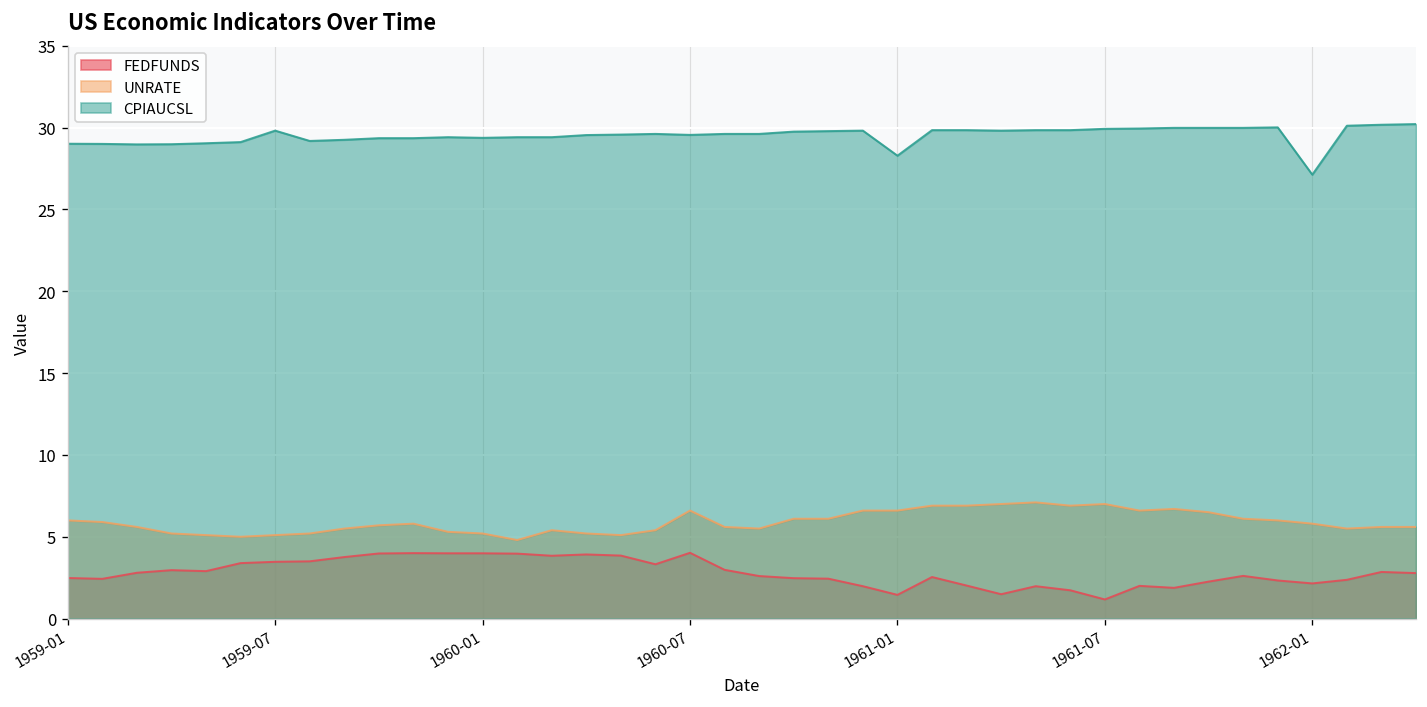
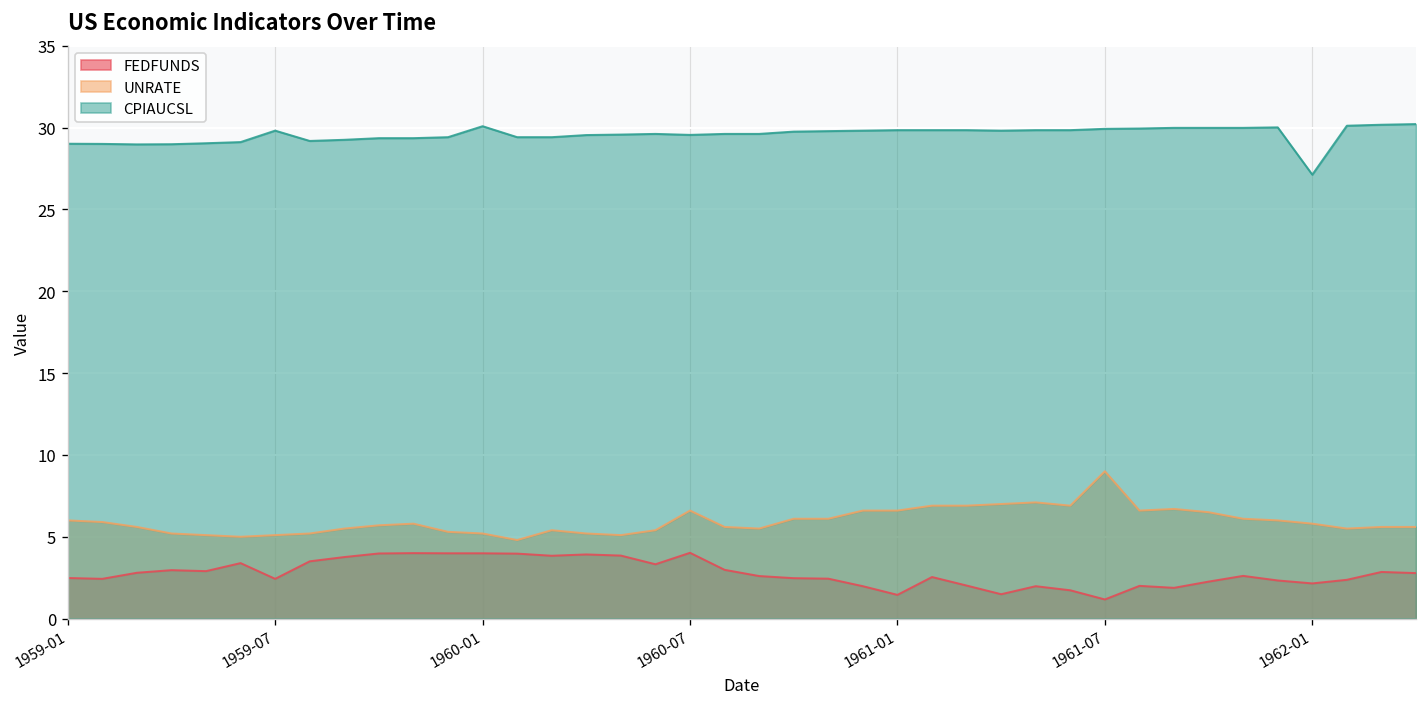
  {
    "FEDFUNDS": {
      "1959-01": 2.5,
-     "1959-07": 3.5,
+     "1959-07": 2.4,
      "1960-01": 4.0,
      "1960-07": 4.0,
      "1961-01": 1.5,
      "1961-07": 1.2,
      "1962-01": 2.2
    },
    "UNRATE": {
      "1959-01": 6,
      "1959-07": 5,
      "1960-01": 5.2,
      "1960-07": 6.6,
      "1961-01": 6.6,
-     "1961-07": 7,
+     "1961-07": 9,
      "1962-01": 5.8
    },
    "CPIAUCSL": {
      "1959-01": 29.0,
      "1959-07": 29.8,
-     "1960-01": 29.4,
+     "1960-01": 30.1,
      "1960-07": 29.6,
-     "1961-01": 28.3,
+     "1961-01": 29.8,
      "1961-07": 29.9,
      "1962-01": 27.1
    }
  }
